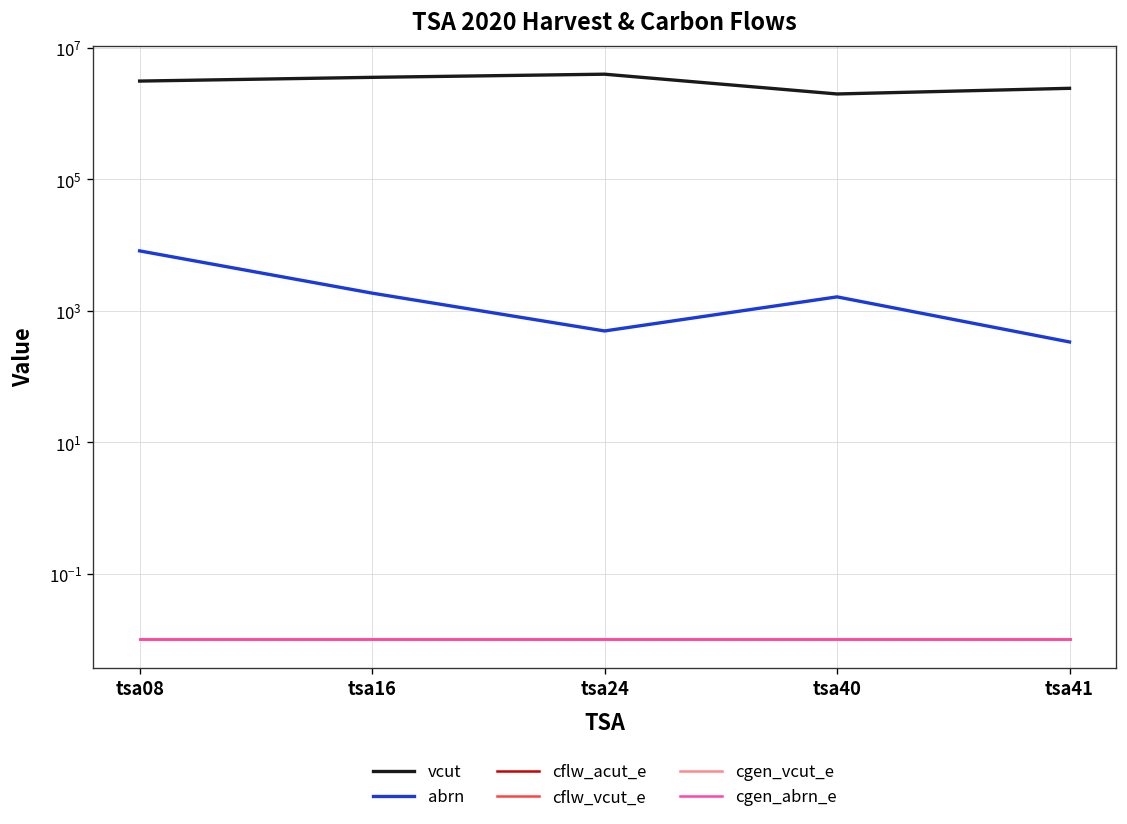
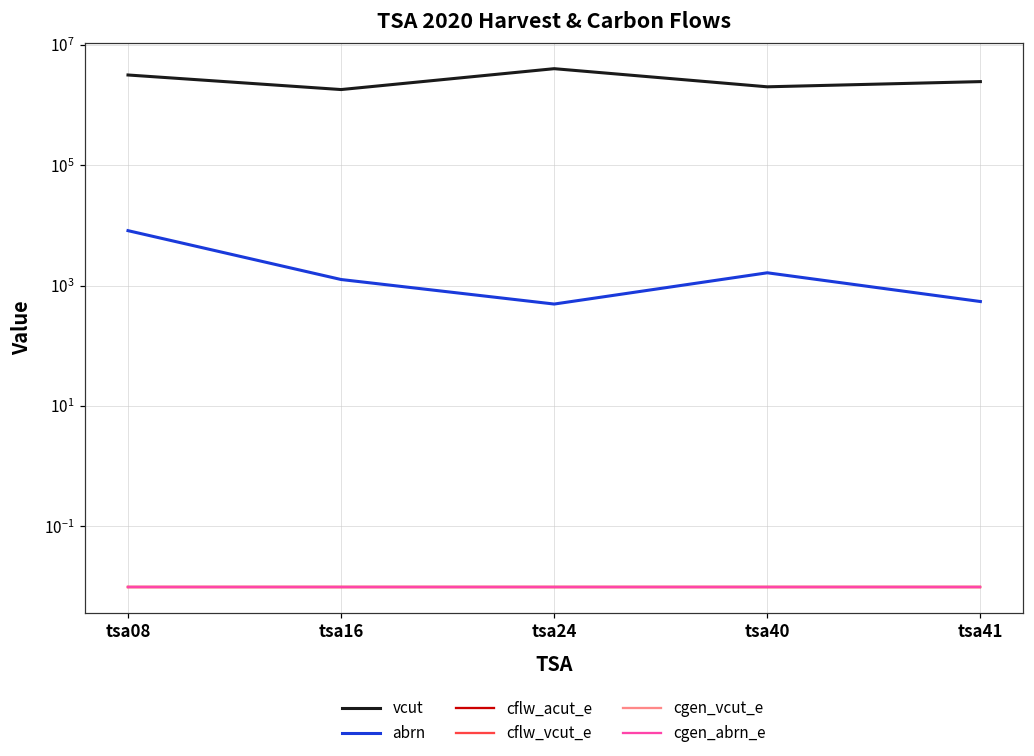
  {
    "vcut": {
      "tsa08": 3000000,
-     "tsa16": 4000000,
+     "tsa16": 1800000,
      "tsa24": 4000000,
      "tsa40": 2000000,
      "tsa41": 2000000
    },
    "abrn": {
      "tsa08": 8000,
-     "tsa16": 1900,
+     "tsa16": 1300,
      "tsa24": 500,
      "tsa40": 1600,
-     "tsa41": 300
+     "tsa41": 500
    },
    "cgen_abrn_e": {
      "tsa08": 0.010,
      "tsa16": 0.010,
      "tsa24": 0.010,
      "tsa40": 0.010,
      "tsa41": 0.010
    }
  }
